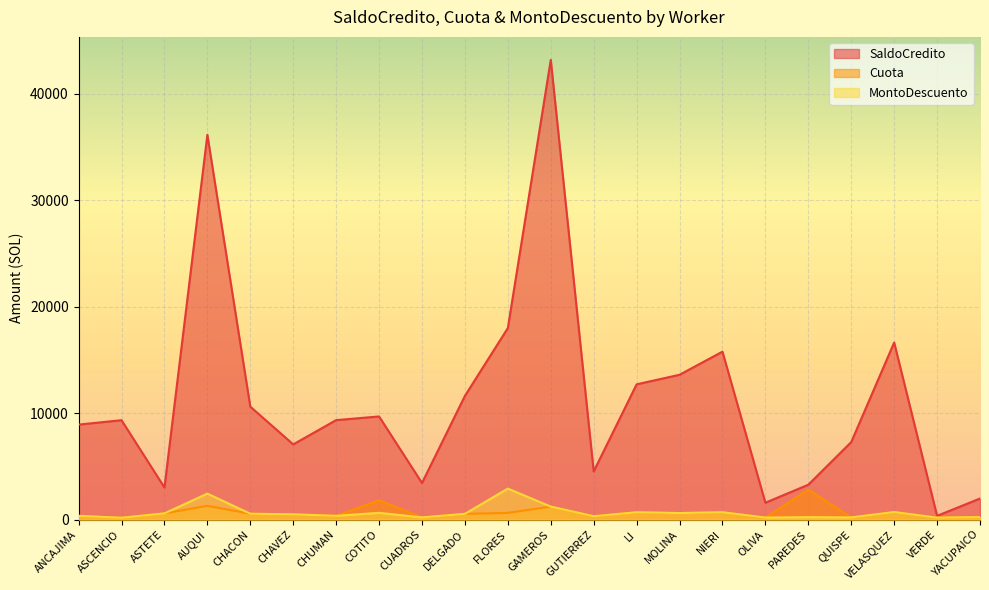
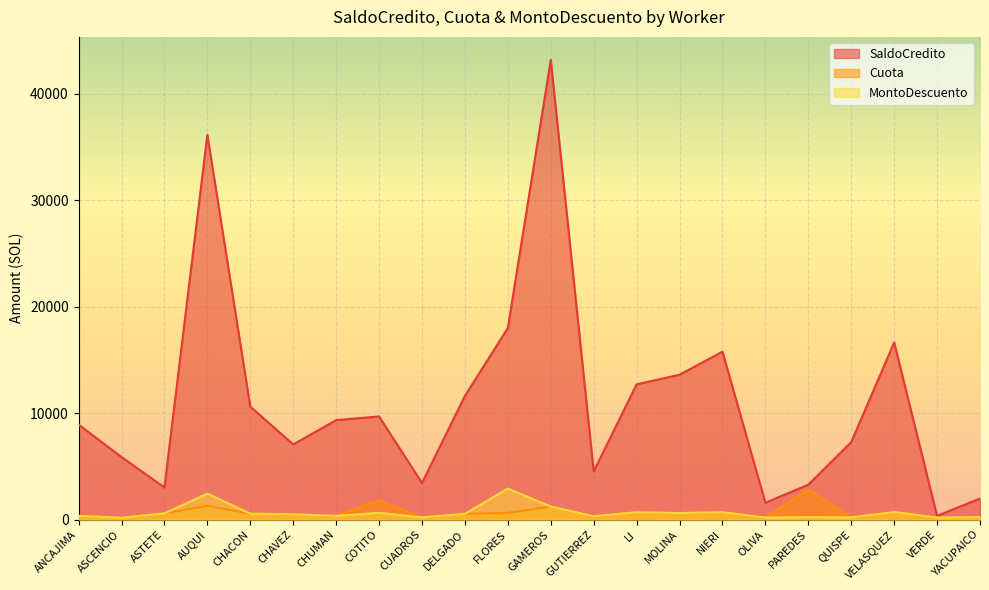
  {
    "SaldoCredito": {
      "ANCAJIMA": 8900,
-     "ASCENCIO": 9300,
+     "ASCENCIO": 5900,
      "ASTETE": 3000,
      "AUQUI": 36200,
      "CHACON": 10600,
      "CHAVEZ": 7100,
      "CHUMAN": 9300,
      "COTITO": 9700,
      "CUADROS": 3400,
      "DELGADO": 11600,
      "FLORES": 18000,
      "GAMEROS": 43200,
      "GUTIERREZ": 4500,
      "LI": 12700,
      "MOLINA": 13600,
      "NIERI": 15800,
      "OLIVA": 1600,
      "PAREDES": 3300,
      "QUISPE": 7300,
      "VELASQUEZ": 16600,
      "YACUPAICO": 2000
    },
    "Cuota": {
      "AUQUI": 1300,
      "COTITO": 1800,
      "FLORES": 600,
      "PAREDES": 2800
    },
    "MontoDescuento": {
      "AUQUI": 2400,
      "COTITO": 600,
      "FLORES": 2900,
      "PAREDES": 200
    }
  }
